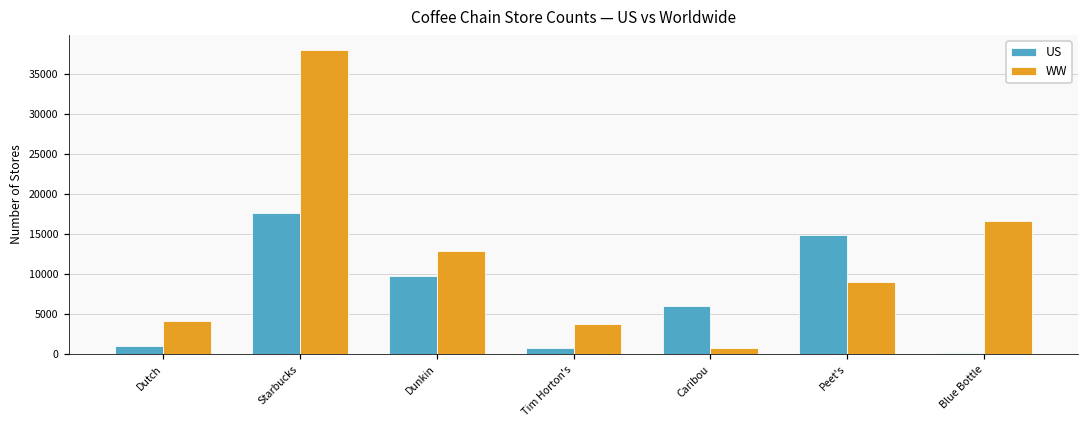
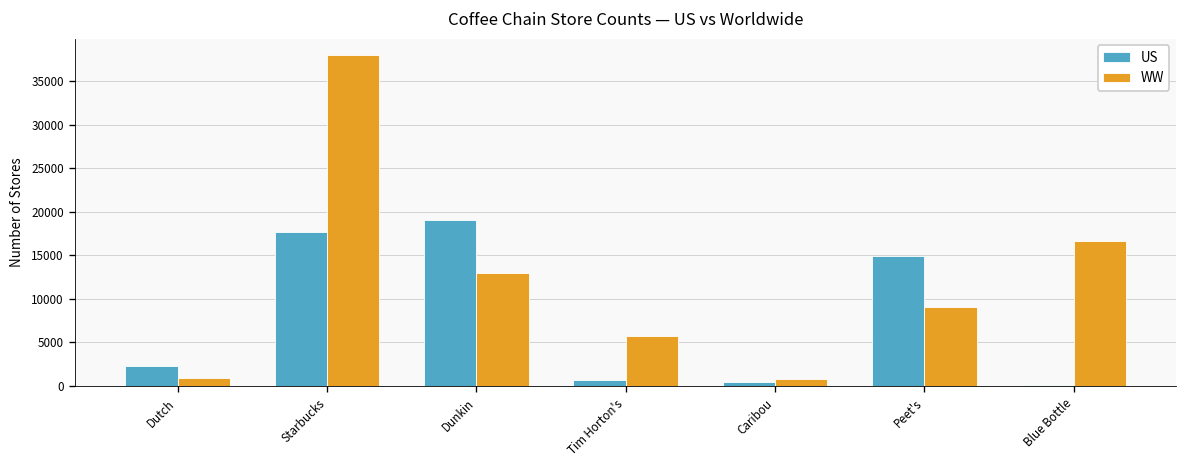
  {
    "US": {
-     "Dutch": 1000,
+     "Dutch": 2000,
      "Starbucks": 18000,
-     "Dunkin": 10000,
+     "Dunkin": 19000,
      "Tim Horton's": 1000,
-     "Caribou": 6000,
+     "Caribou": 0,
      "Peet's": 15000
    },
    "WW": {
-     "Dutch": 4000,
+     "Dutch": 1000,
      "Starbucks": 38000,
      "Dunkin": 13000,
-     "Tim Horton's": 4000,
+     "Tim Horton's": 6000,
      "Caribou": 1000,
      "Peet's": 9000,
      "Blue Bottle": 17000
    }
  }
